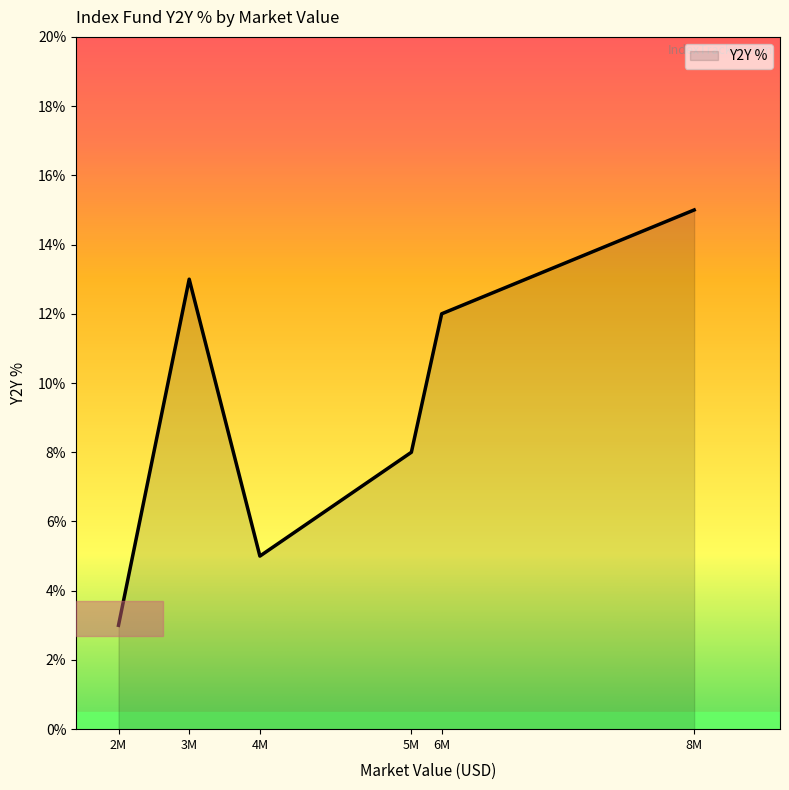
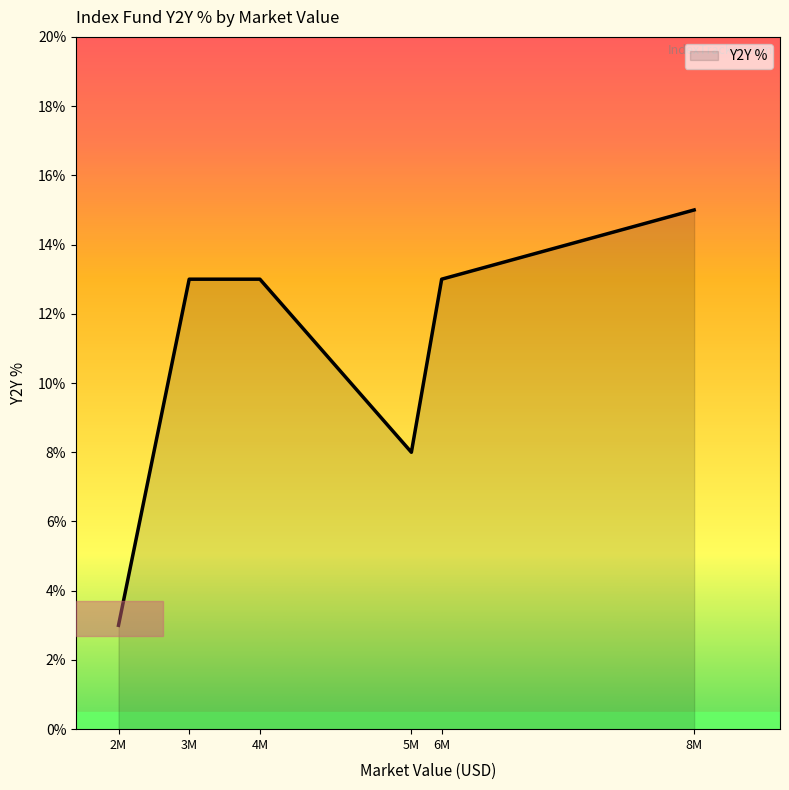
  {
    "3M": "13%",
-   "4M": "5%",
+   "4M": "13%",
    "5M": "8%",
-   "6M": "12%",
+   "6M": "13%",
    "8M": "15%"
  }
